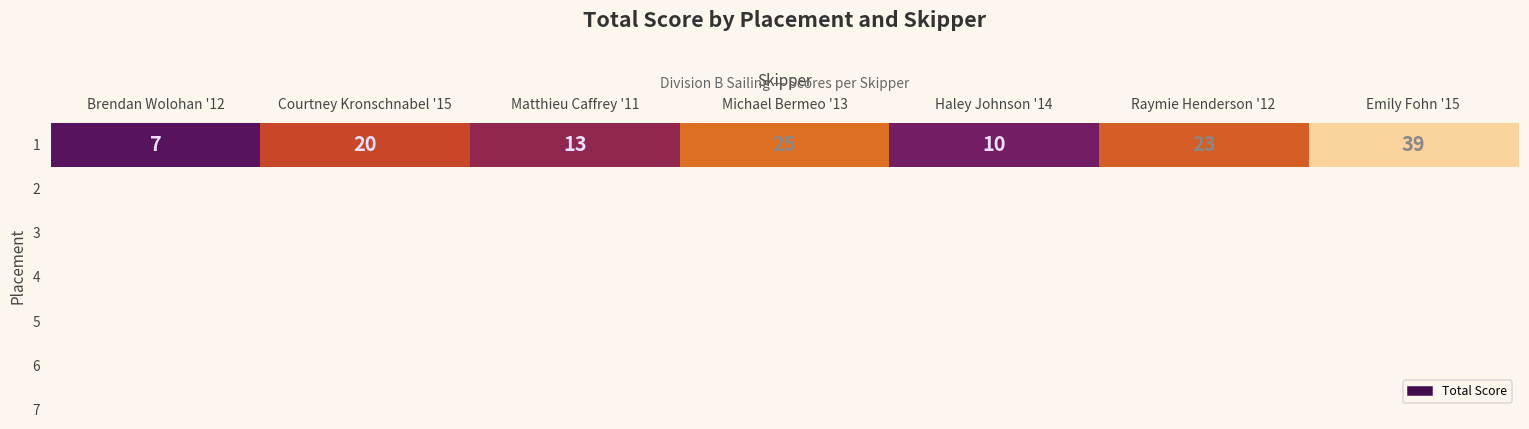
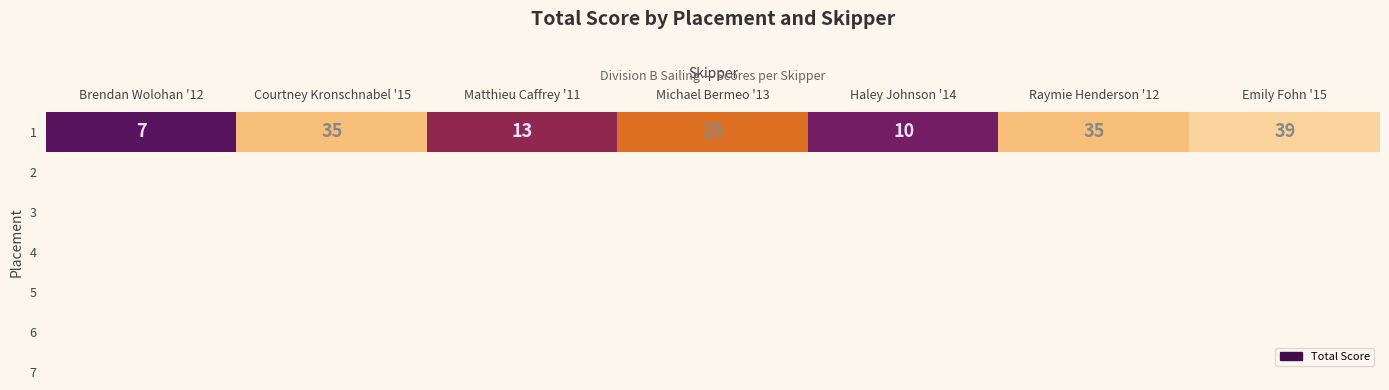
  {
    "1": {
      "Brendan Wolohan '12": 7,
-     "Courtney Kronschnabel '15": 20,
+     "Courtney Kronschnabel '15": 35,
      "Matthieu Caffrey '11": 13,
      "Michael Bermeo '13": 25,
      "Haley Johnson '14": 10,
-     "Raymie Henderson '12": 23,
+     "Raymie Henderson '12": 35,
      "Emily Fohn '15": 39
    }
  }
